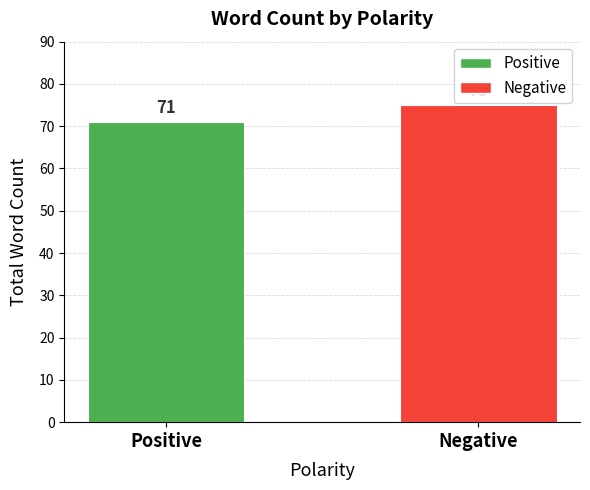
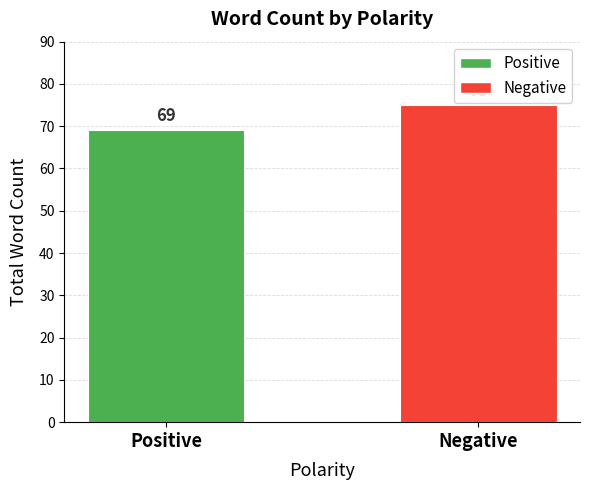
  {
-   "Positive": 71
+   "Positive": 69
  }
